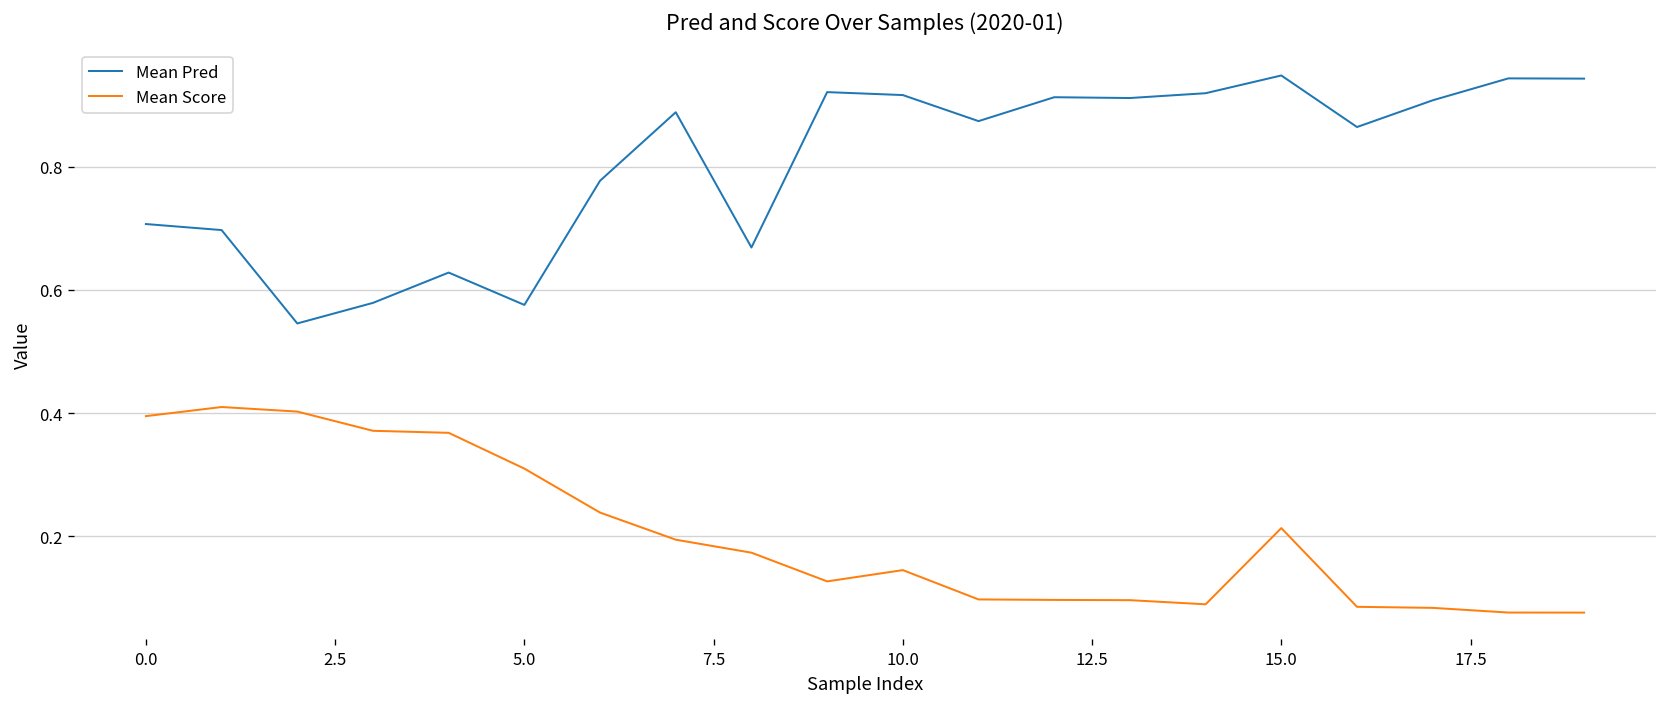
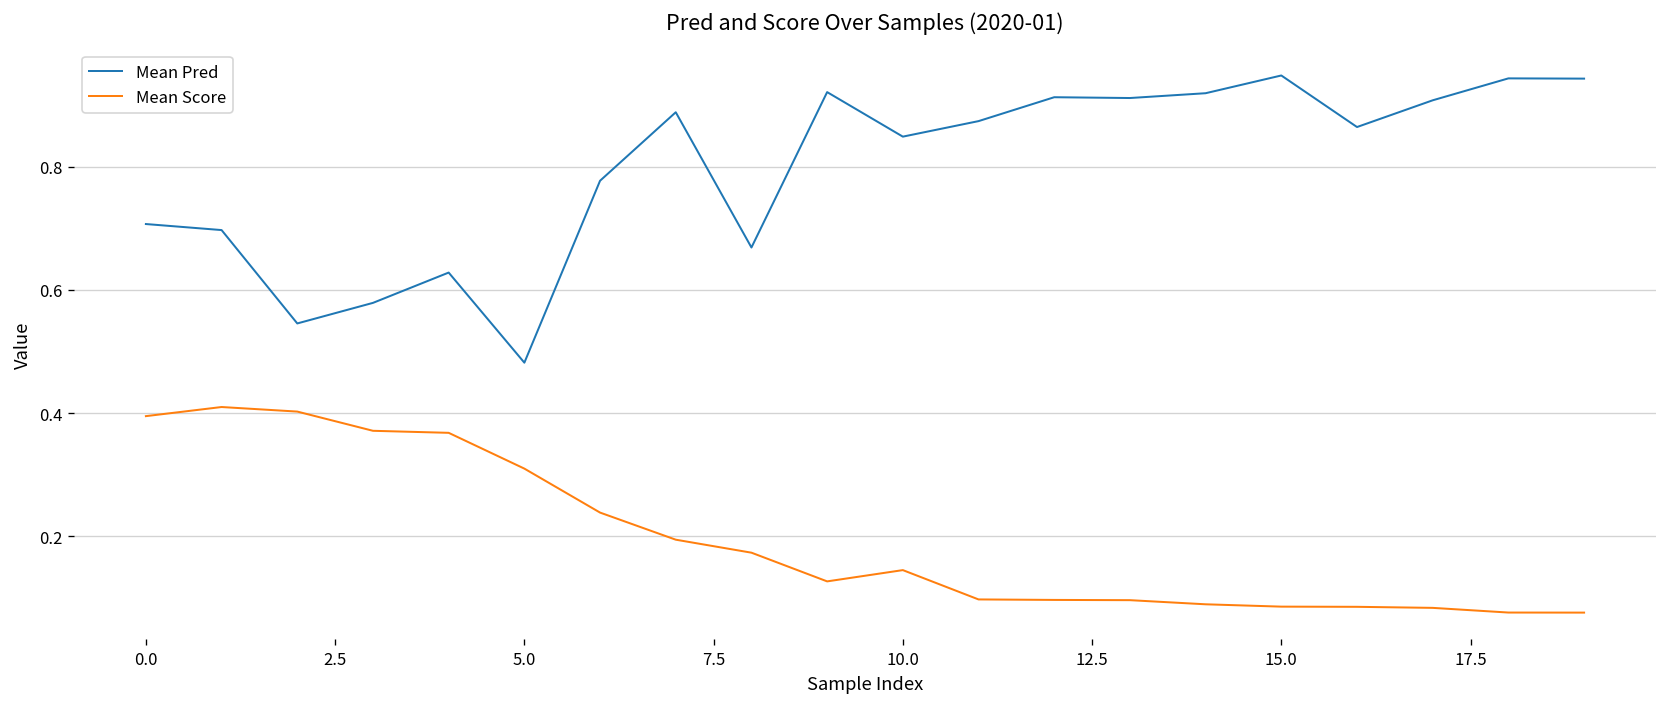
  {
    "Mean Pred": {
      "0.0": 0.71,
-     "5.0": 0.58,
-     "10.0": 0.92,
+     "5.0": 0.48,
+     "10.0": 0.85,
      "15.0": 0.95
    },
    "Mean Score": {
      "0.0": 0.40,
      "5.0": 0.31,
      "10.0": 0.15,
-     "15.0": 0.21
+     "15.0": 0.09
    }
  }
